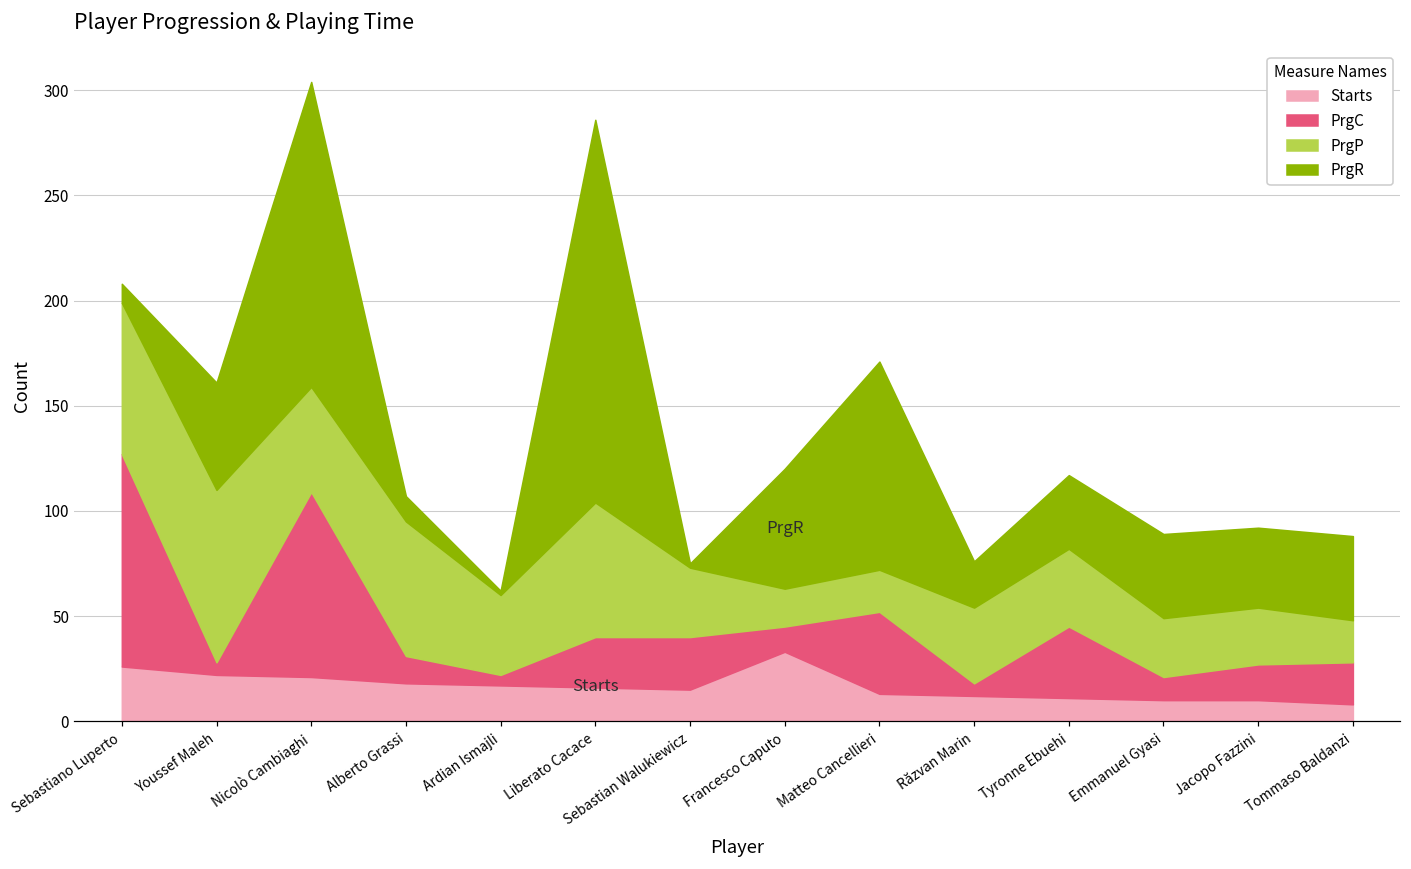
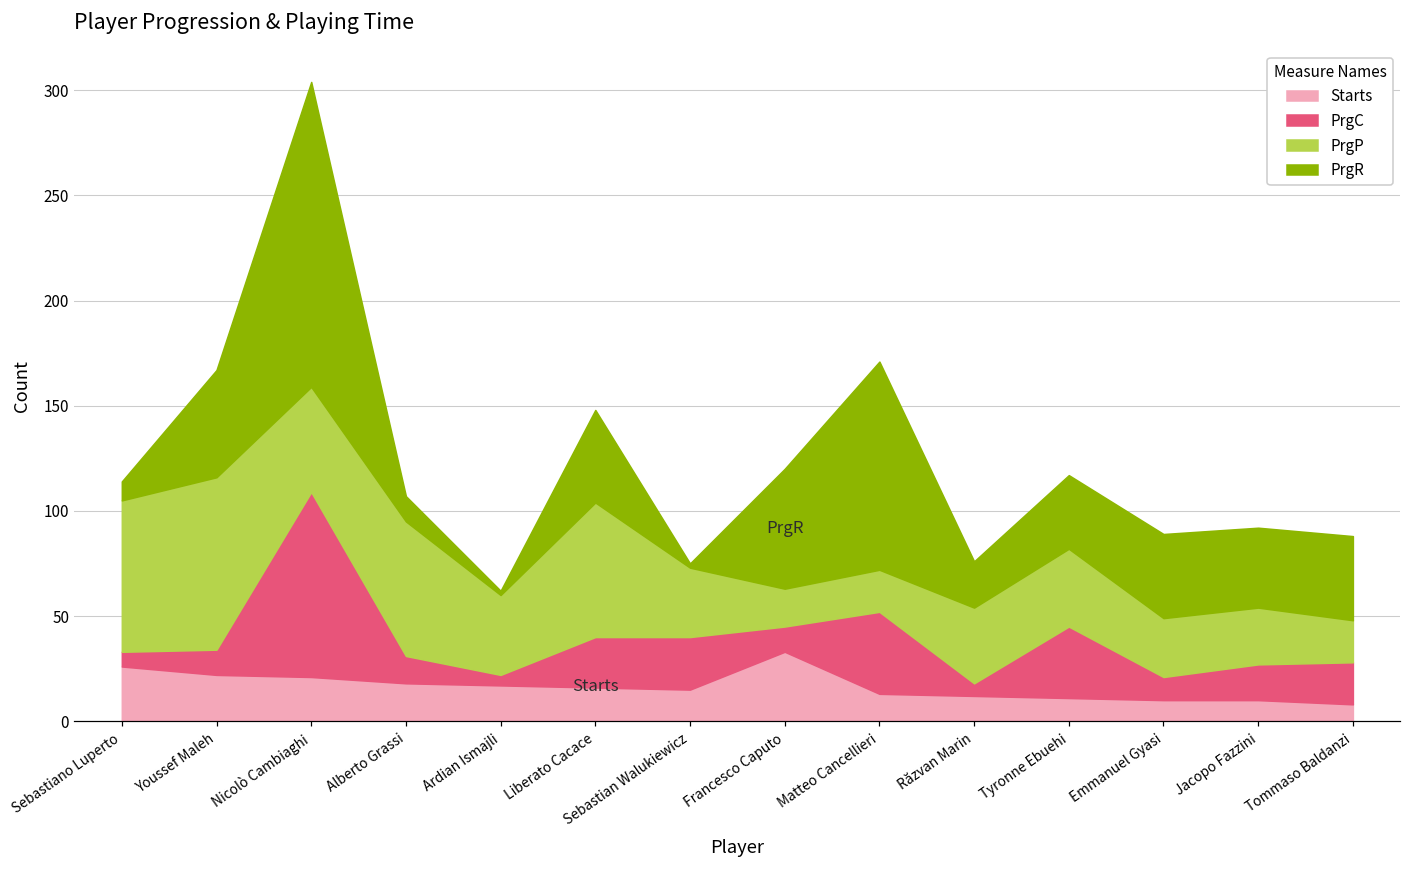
  {
    "PrgC": {
-     "Sebastiano Luperto": 101,
-     "Youssef Maleh": 6
+     "Sebastiano Luperto": 7,
+     "Youssef Maleh": 12
    },
    "PrgR": {
      "Sebastiano Luperto": 9,
      "Youssef Maleh": 51,
      "Nicolò Cambiaghi": 145,
      "Alberto Grassi": 12,
      "Ardian Ismajli": 2,
-     "Liberato Cacace": 182,
+     "Liberato Cacace": 44,
      "Sebastian Walukiewicz": 2,
      "Francesco Caputo": 57,
      "Matteo Cancellieri": 99,
      "Răzvan Marin": 22,
      "Tyronne Ebuehi": 35,
      "Emmanuel Gyasi": 40,
      "Jacopo Fazzini": 38,
      "Tommaso Baldanzi": 40
    }
  }
